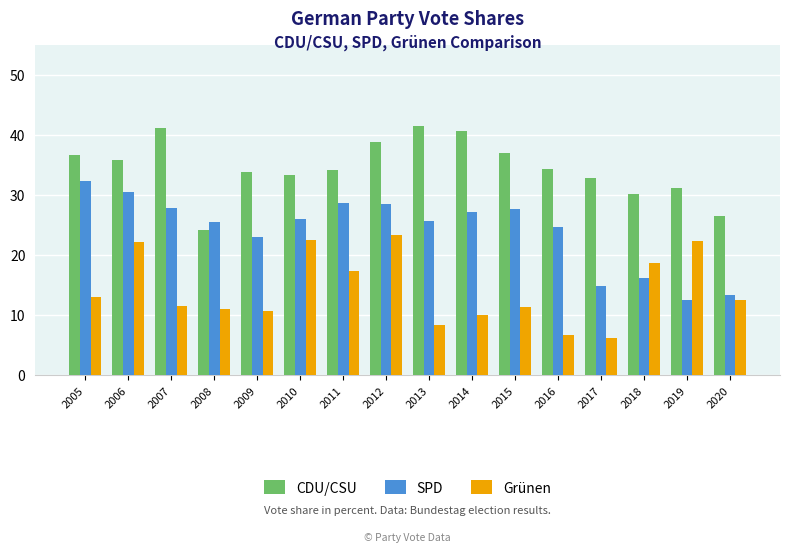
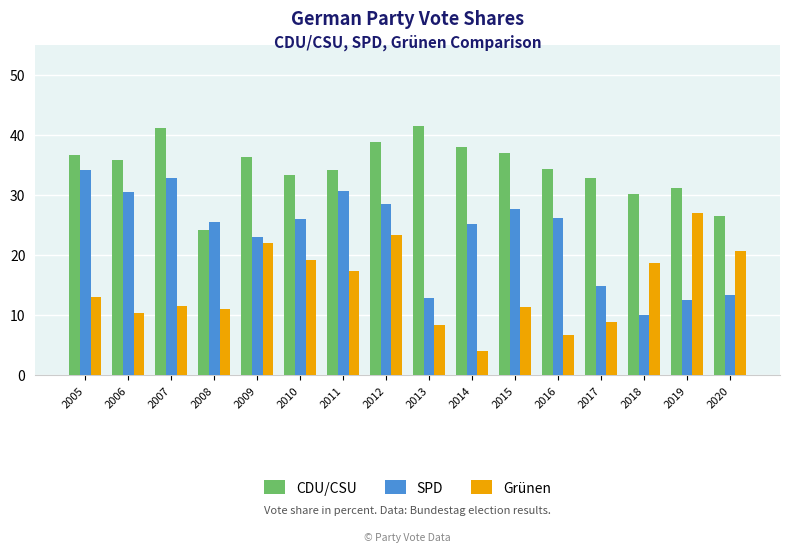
  {
    "CDU/CSU": {
      "2005": 37,
      "2006": 36,
      "2007": 41,
      "2008": 24,
-     "2009": 34,
+     "2009": 36,
      "2010": 33,
      "2011": 34,
      "2012": 39,
      "2013": 42,
-     "2014": 41,
+     "2014": 38,
      "2015": 37,
      "2016": 34,
      "2017": 33,
      "2018": 30,
      "2019": 31,
      "2020": 26
    },
    "SPD": {
-     "2005": 32,
+     "2005": 34,
      "2006": 31,
-     "2007": 28,
+     "2007": 33,
      "2008": 25,
      "2009": 23,
      "2010": 26,
-     "2011": 29,
+     "2011": 31,
      "2012": 29,
-     "2013": 26,
-     "2014": 27,
+     "2013": 13,
+     "2014": 25,
      "2015": 28,
-     "2016": 25,
+     "2016": 26,
      "2017": 15,
-     "2018": 16,
+     "2018": 10,
      "2019": 13,
      "2020": 13
    },
    "Grünen": {
      "2005": 13,
-     "2006": 22,
+     "2006": 10,
      "2007": 12,
      "2008": 11,
-     "2009": 11,
-     "2010": 23,
+     "2009": 22,
+     "2010": 19,
      "2011": 17,
      "2012": 23,
      "2013": 8,
-     "2014": 10,
+     "2014": 4,
      "2015": 11,
      "2016": 7,
-     "2017": 6,
+     "2017": 9,
      "2018": 19,
-     "2019": 22,
-     "2020": 12
+     "2019": 27,
+     "2020": 21
    }
  }
